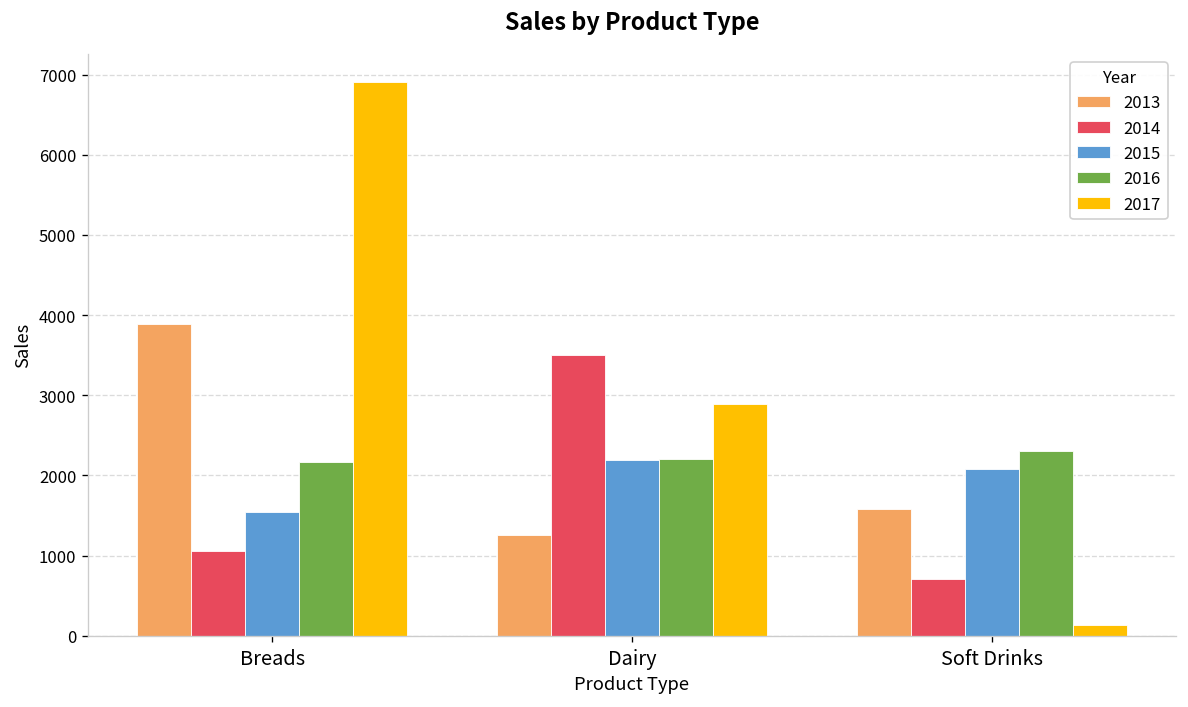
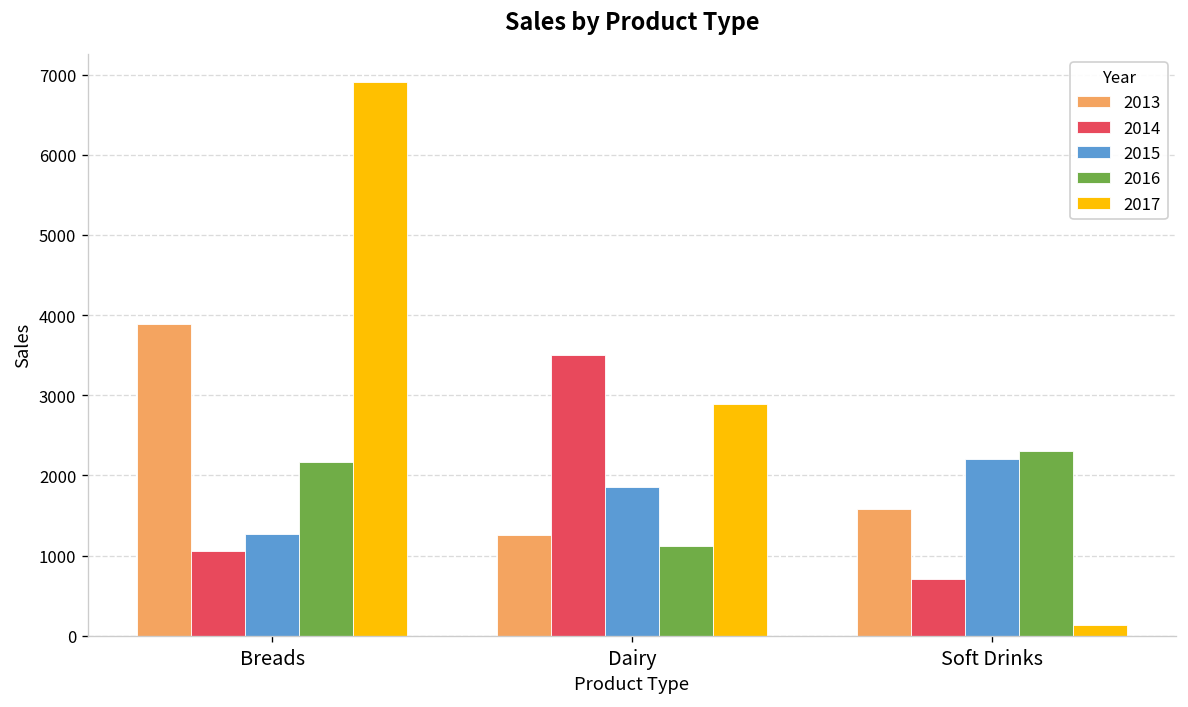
  {
    "2013": {
      "Breads": 3900,
      "Dairy": 1300,
      "Soft Drinks": 1600
    },
    "2014": {
      "Breads": 1100,
      "Dairy": 3500,
      "Soft Drinks": 700
    },
    "2015": {
-     "Breads": 1500,
-     "Dairy": 2200,
-     "Soft Drinks": 2100
+     "Breads": 1300,
+     "Dairy": 1900,
+     "Soft Drinks": 2200
    },
    "2016": {
      "Breads": 2200,
-     "Dairy": 2200,
+     "Dairy": 1100,
      "Soft Drinks": 2300
    },
    "2017": {
      "Breads": 6900,
      "Dairy": 2900,
      "Soft Drinks": 100
    }
  }
